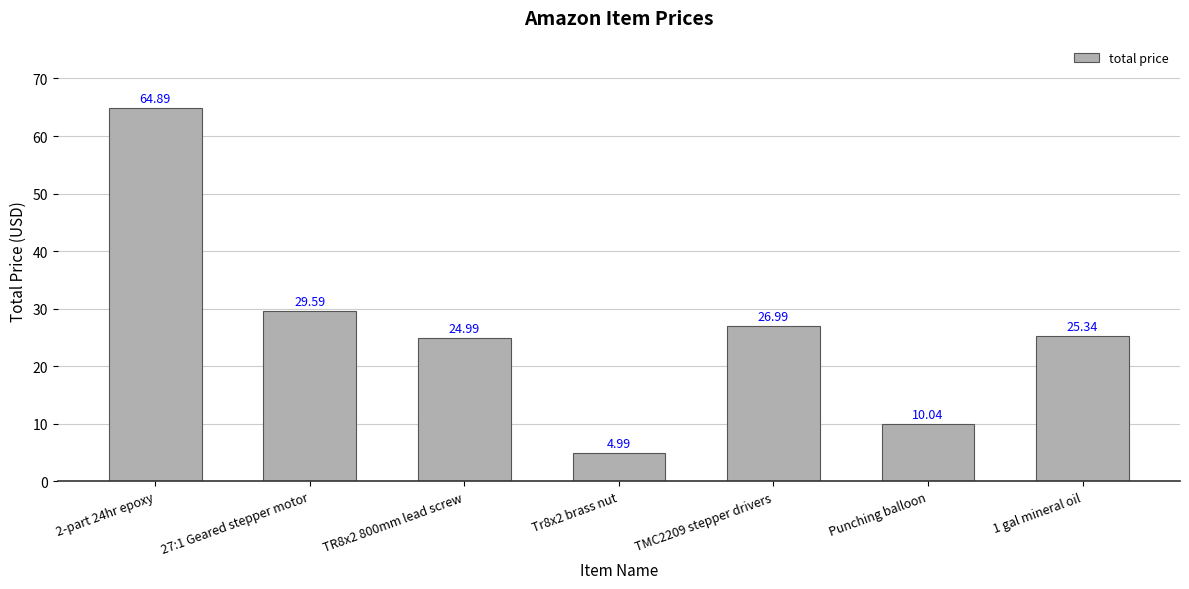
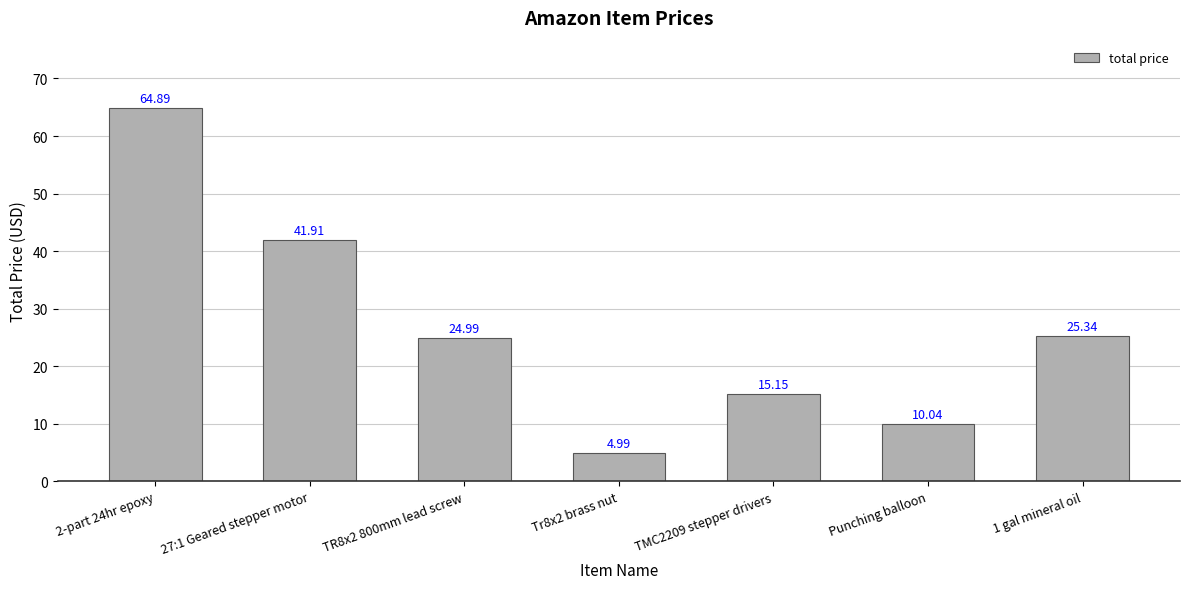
  {
    "2-part 24hr epoxy": 64.89,
-   "27:1 Geared stepper motor": 29.59,
+   "27:1 Geared stepper motor": 41.91,
    "TR8x2 800mm lead screw": 24.99,
    "Tr8x2 brass nut": 4.99,
-   "TMC2209 stepper drivers": 26.99,
+   "TMC2209 stepper drivers": 15.15,
    "Punching balloon": 10.04,
    "1 gal mineral oil": 25.34
  }
